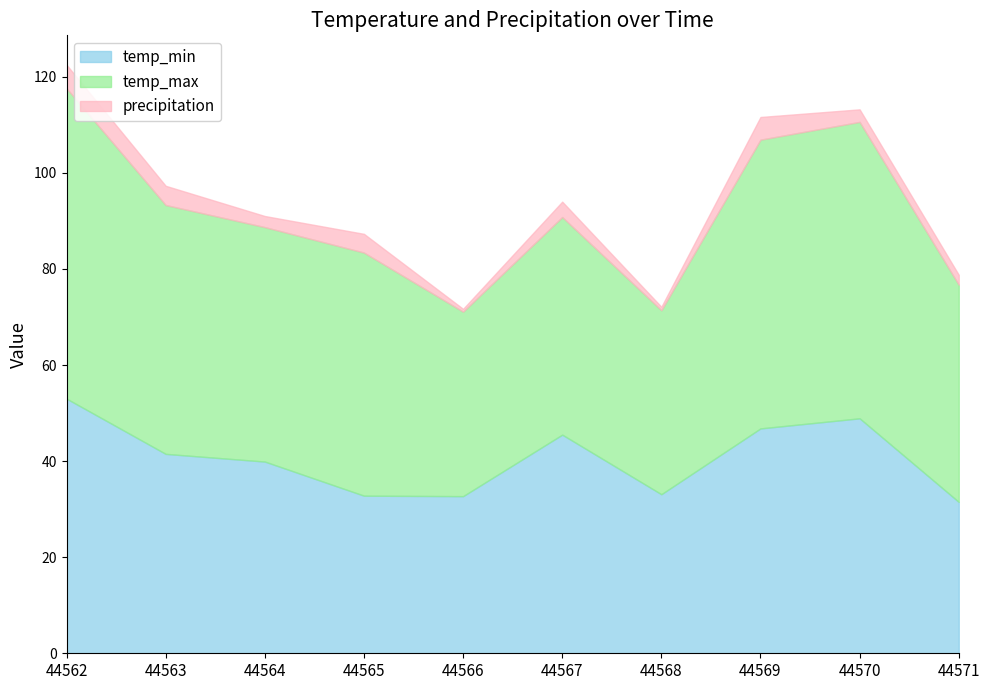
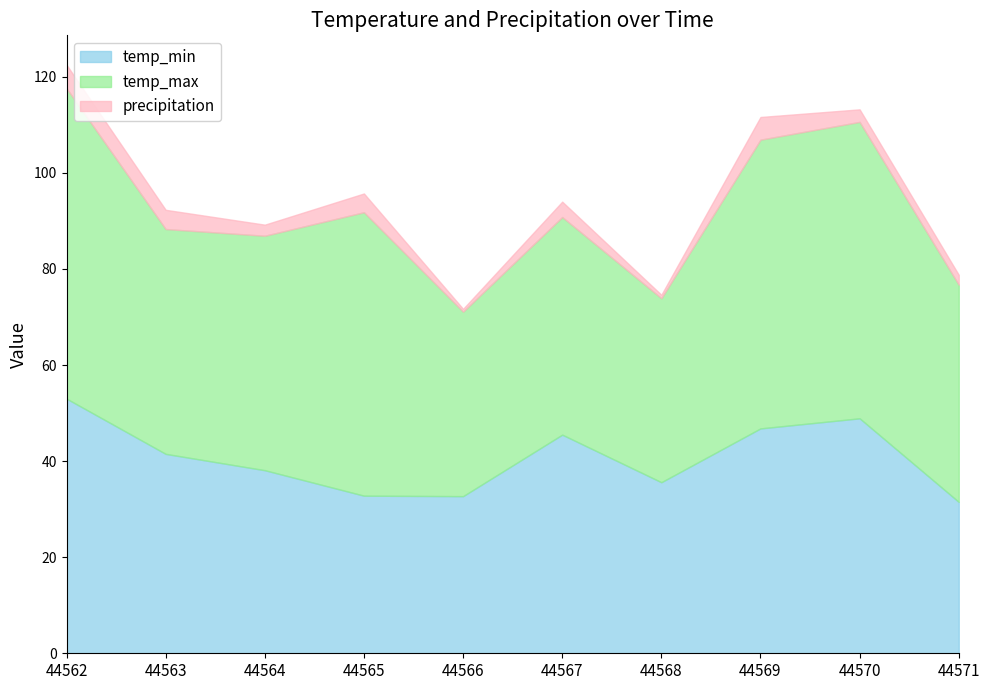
  {
    "temp_min": {
      "44562": 53,
      "44563": 42,
-     "44564": 40,
+     "44564": 38,
      "44565": 33,
      "44566": 33,
      "44567": 46,
-     "44568": 33,
+     "44568": 36,
      "44569": 47,
      "44570": 49,
      "44571": 32
    },
    "temp_max": {
      "44562": 65,
-     "44563": 52,
+     "44563": 47,
      "44564": 49,
-     "44565": 51,
+     "44565": 59,
      "44566": 38,
      "44567": 45,
      "44568": 38,
      "44569": 60,
      "44570": 62,
      "44571": 45
    },
    "precipitation": {
      "44562": 5,
      "44563": 4,
      "44564": 2,
      "44565": 4,
      "44566": 1,
      "44567": 3,
      "44568": 1,
      "44569": 5,
      "44570": 3,
      "44571": 2
    }
  }
